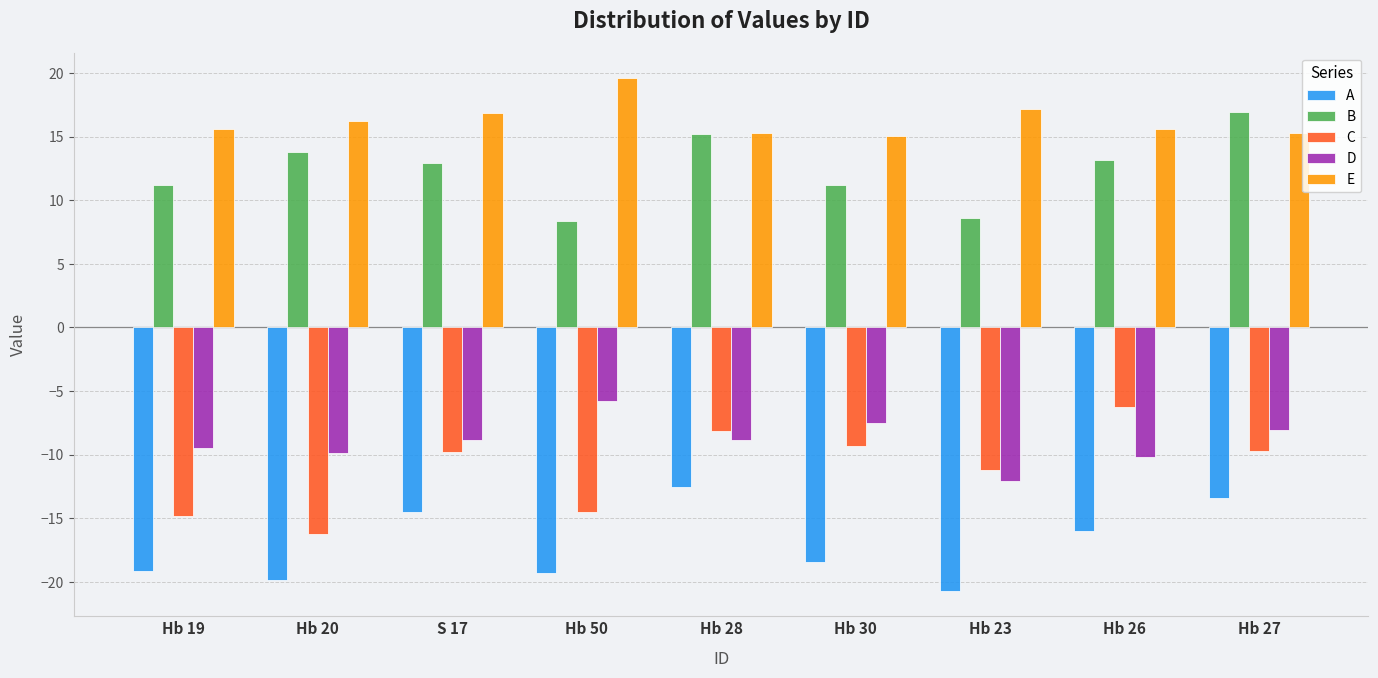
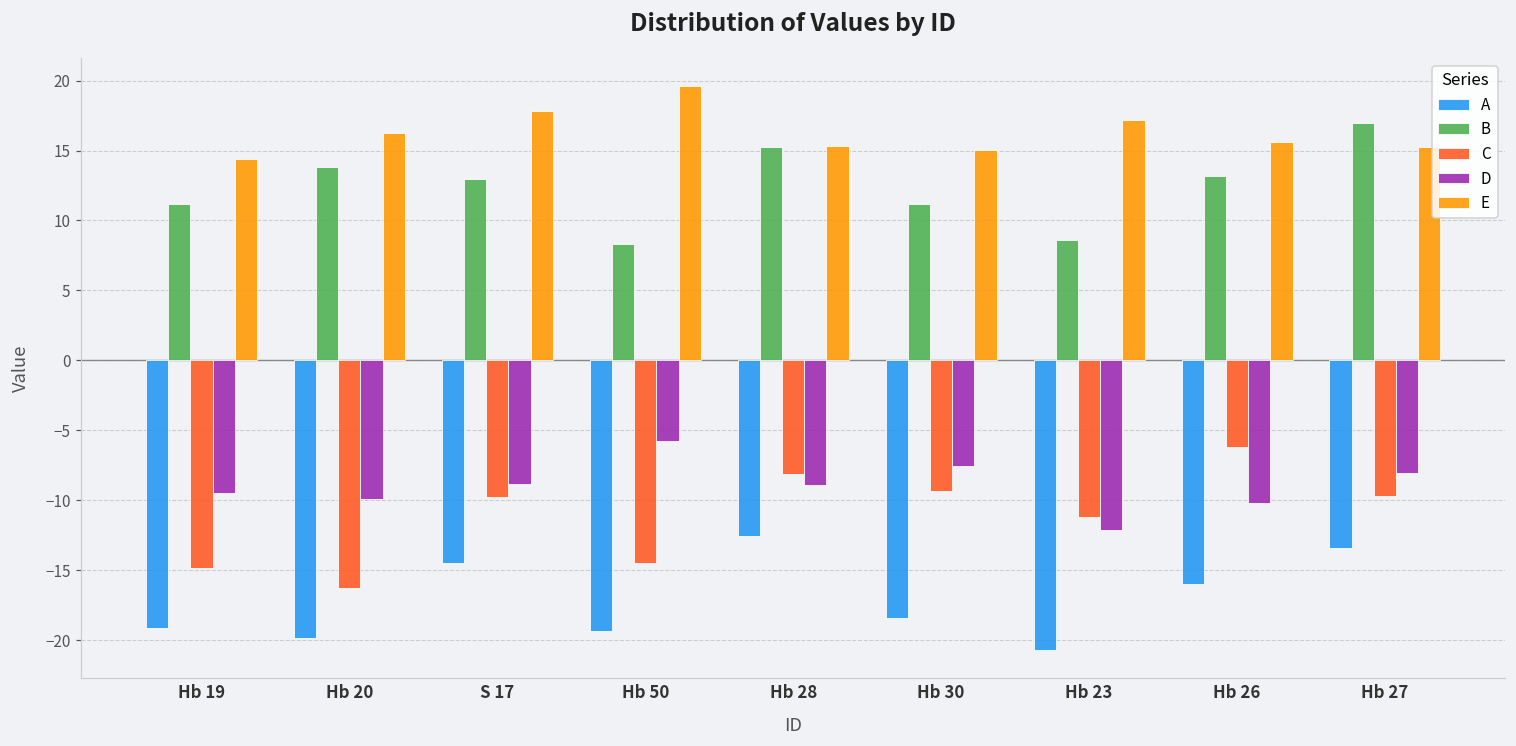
  {
    "A": {
      "Hb 19": -19.2,
      "Hb 20": -19.9,
      "S 17": -14.5,
      "Hb 50": -19.3,
      "Hb 28": -12.5,
      "Hb 30": -18.4,
      "Hb 23": -20.7,
      "Hb 26": -16.0,
      "Hb 27": -13.4
    },
    "B": {
      "Hb 19": 11.2,
      "Hb 20": 13.8,
      "S 17": 12.9,
      "Hb 50": 8.3,
      "Hb 28": 15.2,
      "Hb 30": 11.2,
      "Hb 23": 8.6,
      "Hb 26": 13.2,
      "Hb 27": 17.0
    },
    "C": {
      "Hb 19": -14.8,
      "Hb 20": -16.3,
      "S 17": -9.8,
      "Hb 50": -14.5,
      "Hb 28": -8.1,
      "Hb 30": -9.4,
      "Hb 23": -11.2,
      "Hb 26": -6.2,
      "Hb 27": -9.7
    },
    "D": {
      "Hb 19": -9.5,
      "Hb 20": -9.9,
      "S 17": -8.9,
      "Hb 50": -5.8,
      "Hb 28": -8.9,
      "Hb 30": -7.5,
      "Hb 23": -12.1,
      "Hb 26": -10.2,
      "Hb 27": -8.1
    },
    "E": {
-     "Hb 19": 15.6,
+     "Hb 19": 14.4,
      "Hb 20": 16.3,
-     "S 17": 16.9,
+     "S 17": 17.8,
      "Hb 50": 19.6,
      "Hb 28": 15.3,
      "Hb 30": 15.0,
      "Hb 23": 17.2,
      "Hb 26": 15.6,
      "Hb 27": 15.3
    }
  }
